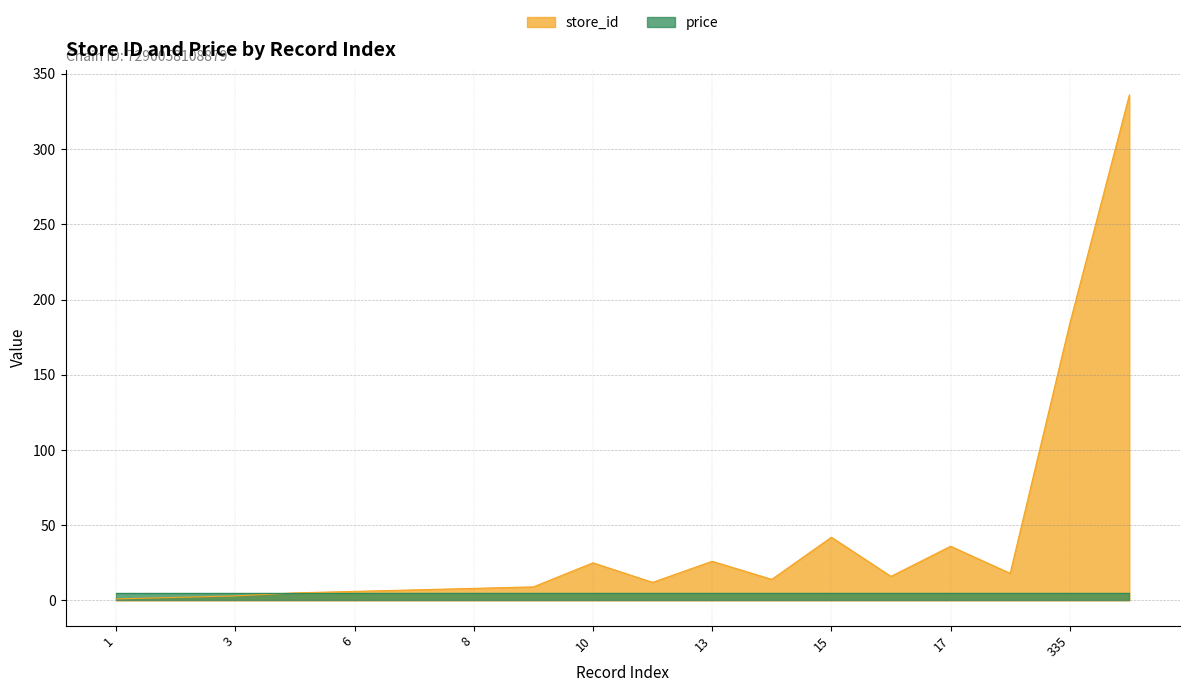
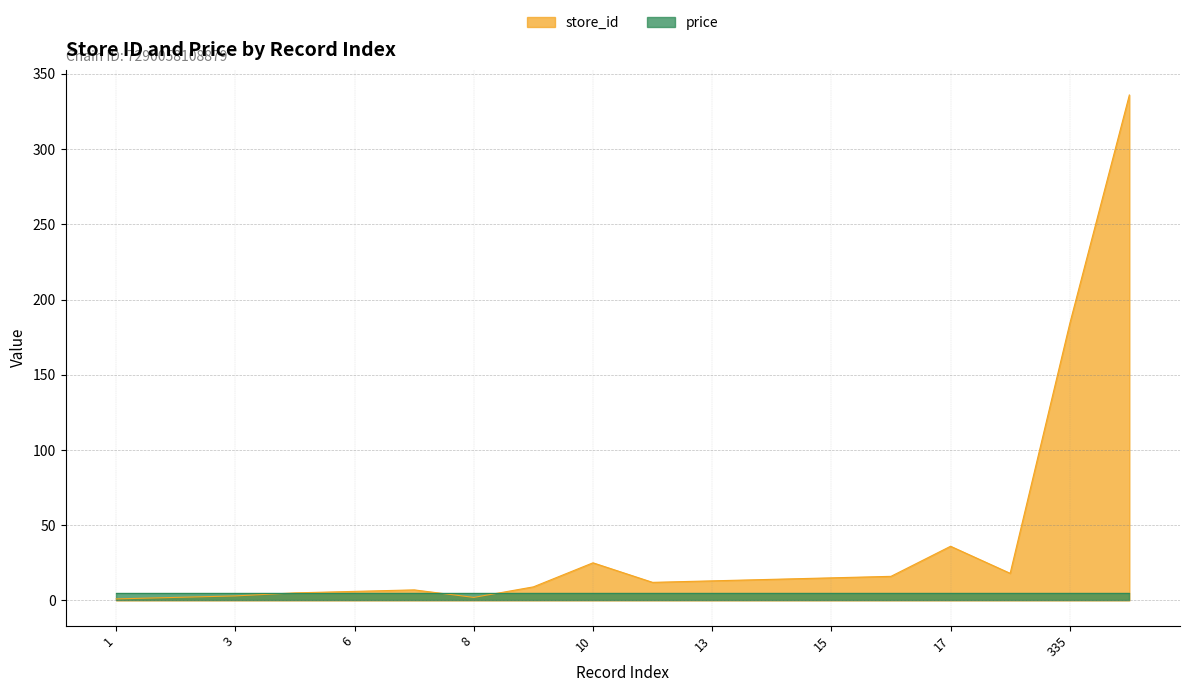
  {
    "store_id": {
      "1": 1,
      "3": 3,
-     "8": 8,
+     "8": 2,
      "10": 25,
-     "13": 26,
-     "15": 42,
+     "13": 13,
+     "15": 15,
      "17": 36,
      "335": 184
    },
    "price": {
      "1": 5,
      "3": 5,
      "8": 5,
      "10": 5,
      "13": 5,
      "15": 5,
      "17": 5,
      "335": 5
    }
  }
